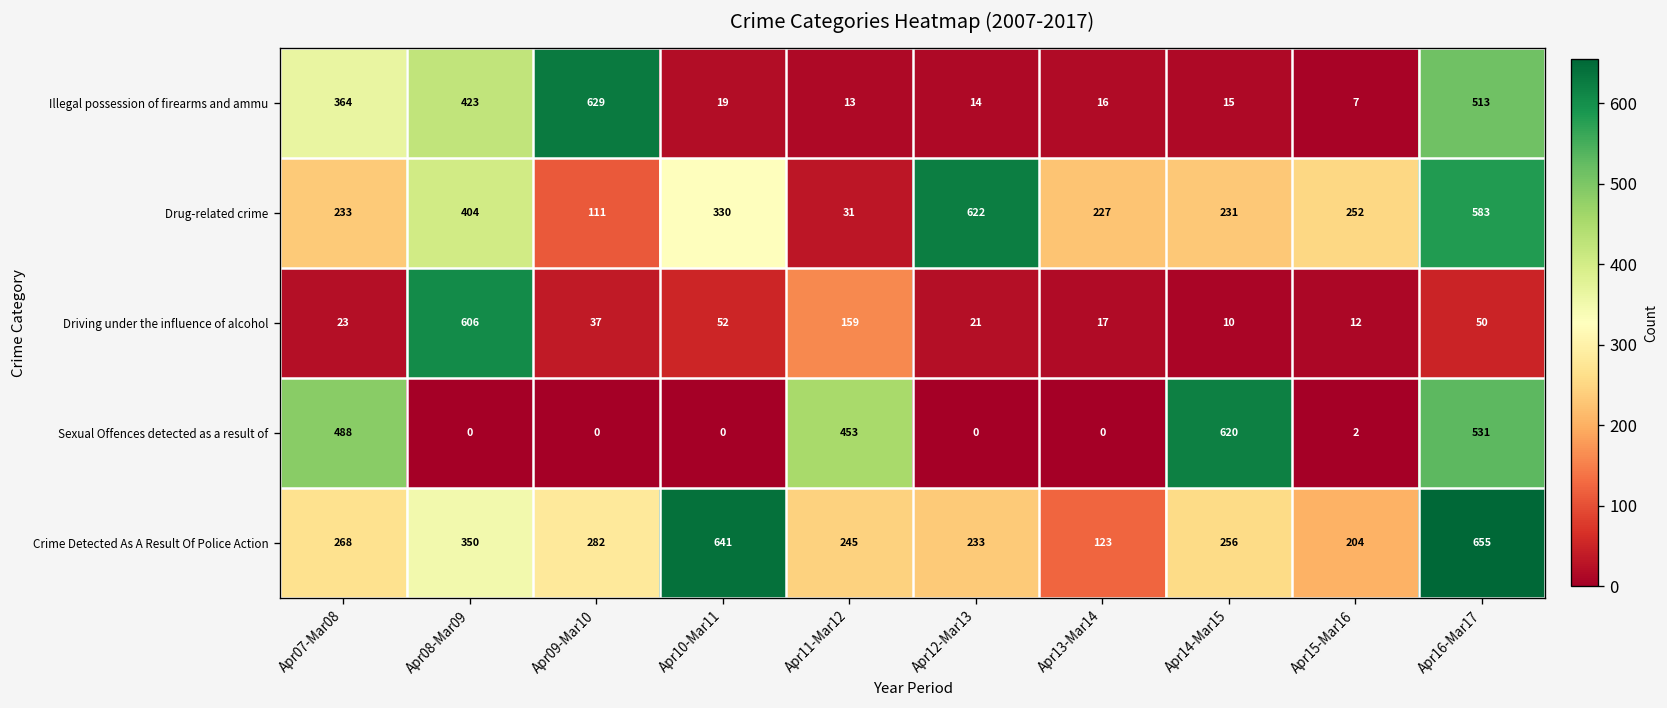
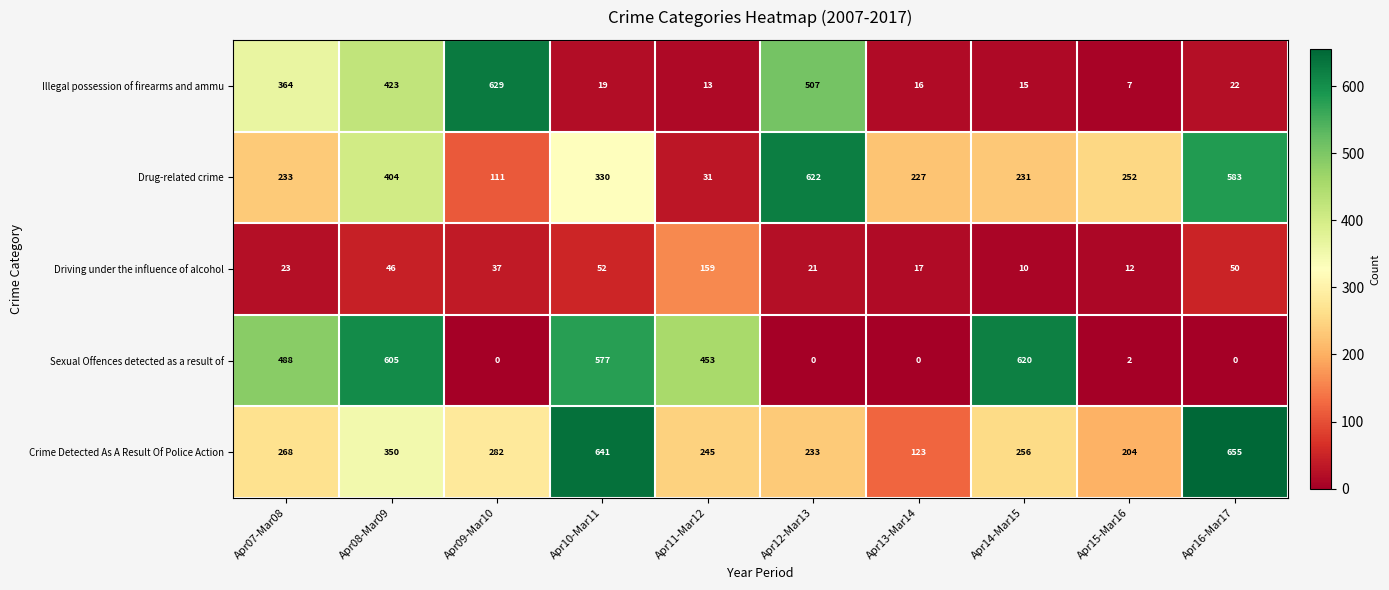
  {
    "Illegal possession of firearms and ammu": {
      "Apr07-Mar08": 364,
      "Apr08-Mar09": 423,
      "Apr09-Mar10": 629,
      "Apr10-Mar11": 19,
      "Apr11-Mar12": 13,
-     "Apr12-Mar13": 14,
+     "Apr12-Mar13": 507,
      "Apr13-Mar14": 16,
      "Apr14-Mar15": 15,
      "Apr15-Mar16": 7,
-     "Apr16-Mar17": 513
+     "Apr16-Mar17": 22
    },
    "Drug-related crime": {
      "Apr07-Mar08": 233,
      "Apr08-Mar09": 404,
      "Apr09-Mar10": 111,
      "Apr10-Mar11": 330,
      "Apr11-Mar12": 31,
      "Apr12-Mar13": 622,
      "Apr13-Mar14": 227,
      "Apr14-Mar15": 231,
      "Apr15-Mar16": 252,
      "Apr16-Mar17": 583
    },
    "Driving under the influence of alcohol": {
      "Apr07-Mar08": 23,
-     "Apr08-Mar09": 606,
+     "Apr08-Mar09": 46,
      "Apr09-Mar10": 37,
      "Apr10-Mar11": 52,
      "Apr11-Mar12": 159,
      "Apr12-Mar13": 21,
      "Apr13-Mar14": 17,
      "Apr14-Mar15": 10,
      "Apr15-Mar16": 12,
      "Apr16-Mar17": 50
    },
    "Sexual Offences detected as a result of": {
      "Apr07-Mar08": 488,
-     "Apr08-Mar09": 0,
+     "Apr08-Mar09": 605,
      "Apr09-Mar10": 0,
-     "Apr10-Mar11": 0,
+     "Apr10-Mar11": 577,
      "Apr11-Mar12": 453,
      "Apr12-Mar13": 0,
      "Apr13-Mar14": 0,
      "Apr14-Mar15": 620,
      "Apr15-Mar16": 2,
-     "Apr16-Mar17": 531
+     "Apr16-Mar17": 0
    },
    "Crime Detected As A Result Of Police Action": {
      "Apr07-Mar08": 268,
      "Apr08-Mar09": 350,
      "Apr09-Mar10": 282,
      "Apr10-Mar11": 641,
      "Apr11-Mar12": 245,
      "Apr12-Mar13": 233,
      "Apr13-Mar14": 123,
      "Apr14-Mar15": 256,
      "Apr15-Mar16": 204,
      "Apr16-Mar17": 655
    }
  }
